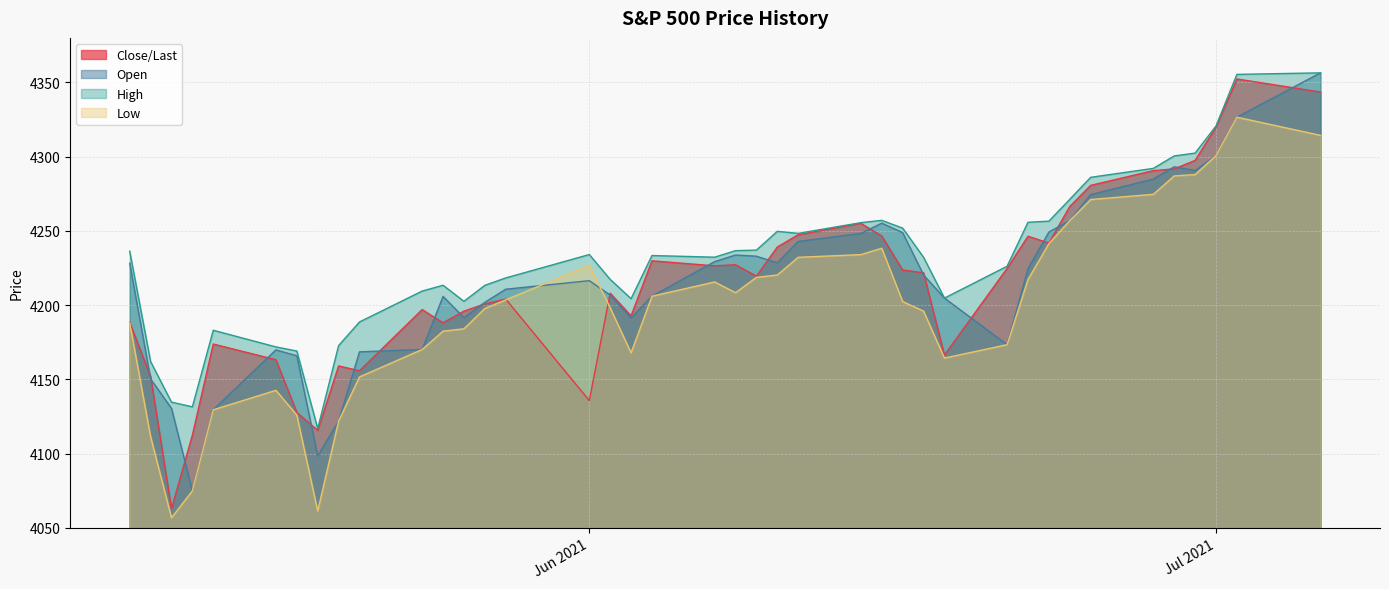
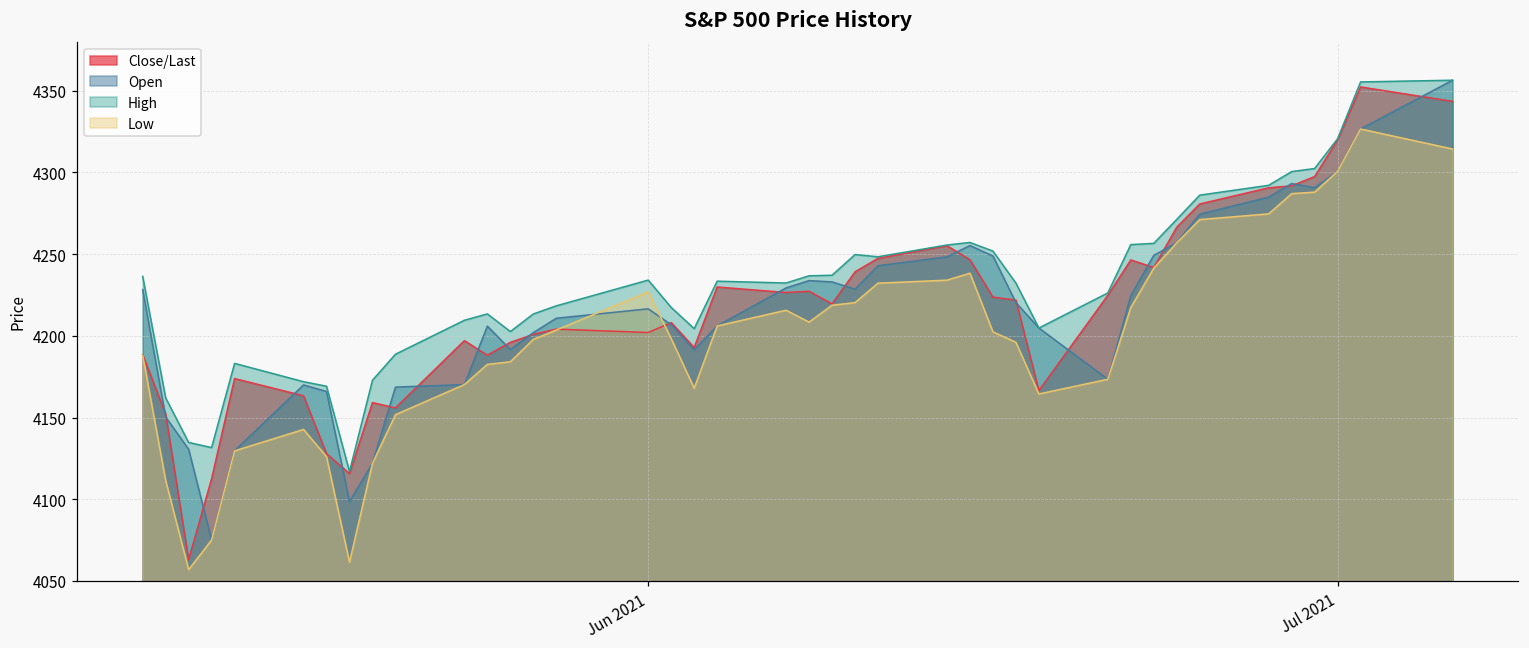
  {
    "Close/Last": {
-     "Jun 2021": 4136
+     "Jun 2021": 4202
    },
    "Low": {
      "Jun 2021": 4227
    }
  }
